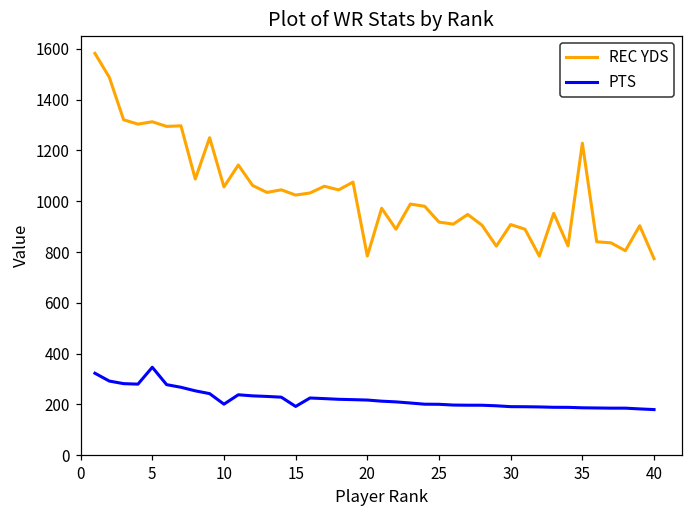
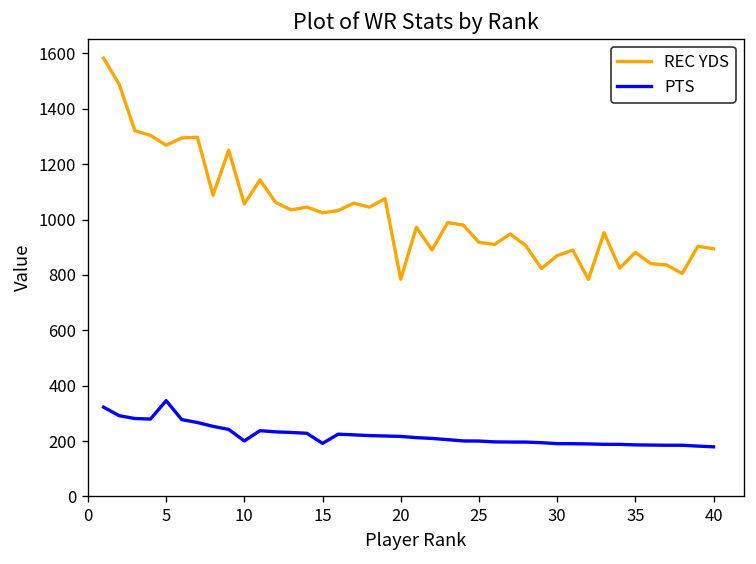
  {
    "REC YDS": {
-     "5": 1310,
+     "5": 1270,
      "10": 1060,
      "15": 1020,
      "20": 780,
      "25": 920,
-     "30": 910,
-     "35": 1230,
-     "40": 770
+     "30": 870,
+     "35": 880,
+     "40": 890
    },
    "PTS": {
      "5": 350,
      "10": 200,
      "15": 190,
      "20": 220,
      "25": 200,
      "30": 190,
      "35": 190,
      "40": 180
    }
  }
